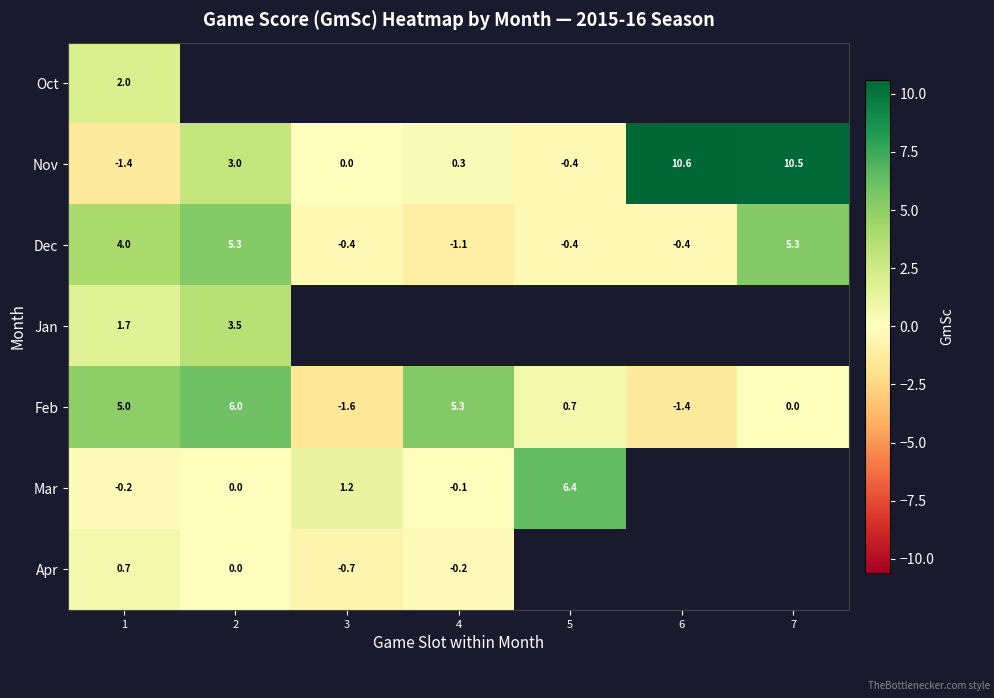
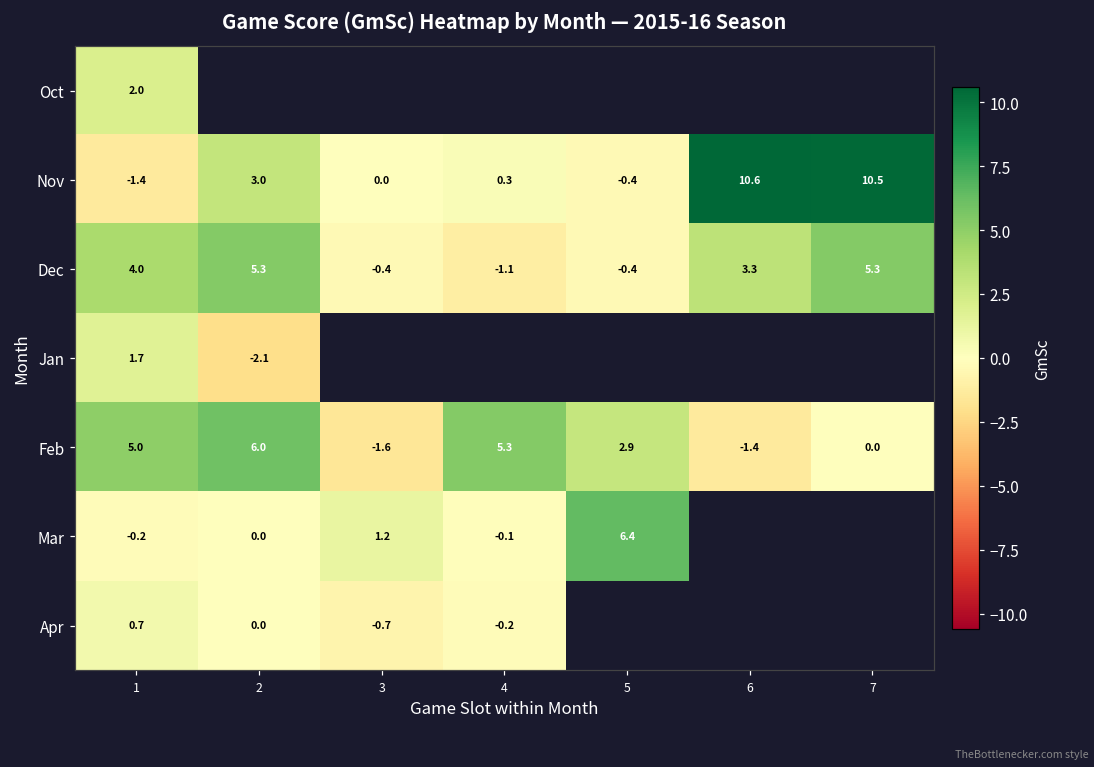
  {
    "Oct": {
      "1": 2.0
    },
    "Nov": {
      "1": -1.4,
      "2": 3.0,
      "3": 0.0,
      "4": 0.3,
      "5": -0.4,
      "6": 10.6,
      "7": 10.5
    },
    "Dec": {
      "1": 4.0,
      "2": 5.3,
      "3": -0.4,
      "4": -1.1,
      "5": -0.4,
-     "6": -0.4,
+     "6": 3.3,
      "7": 5.3
    },
    "Jan": {
      "1": 1.7,
-     "2": 3.5
+     "2": -2.1
    },
    "Feb": {
      "1": 5.0,
      "2": 6.0,
      "3": -1.6,
      "4": 5.3,
-     "5": 0.7,
+     "5": 2.9,
      "6": -1.4,
      "7": 0.0
    },
    "Mar": {
      "1": -0.2,
      "2": 0.0,
      "3": 1.2,
      "4": -0.1,
      "5": 6.4
    },
    "Apr": {
      "1": 0.7,
      "2": 0.0,
      "3": -0.7,
      "4": -0.2
    }
  }
